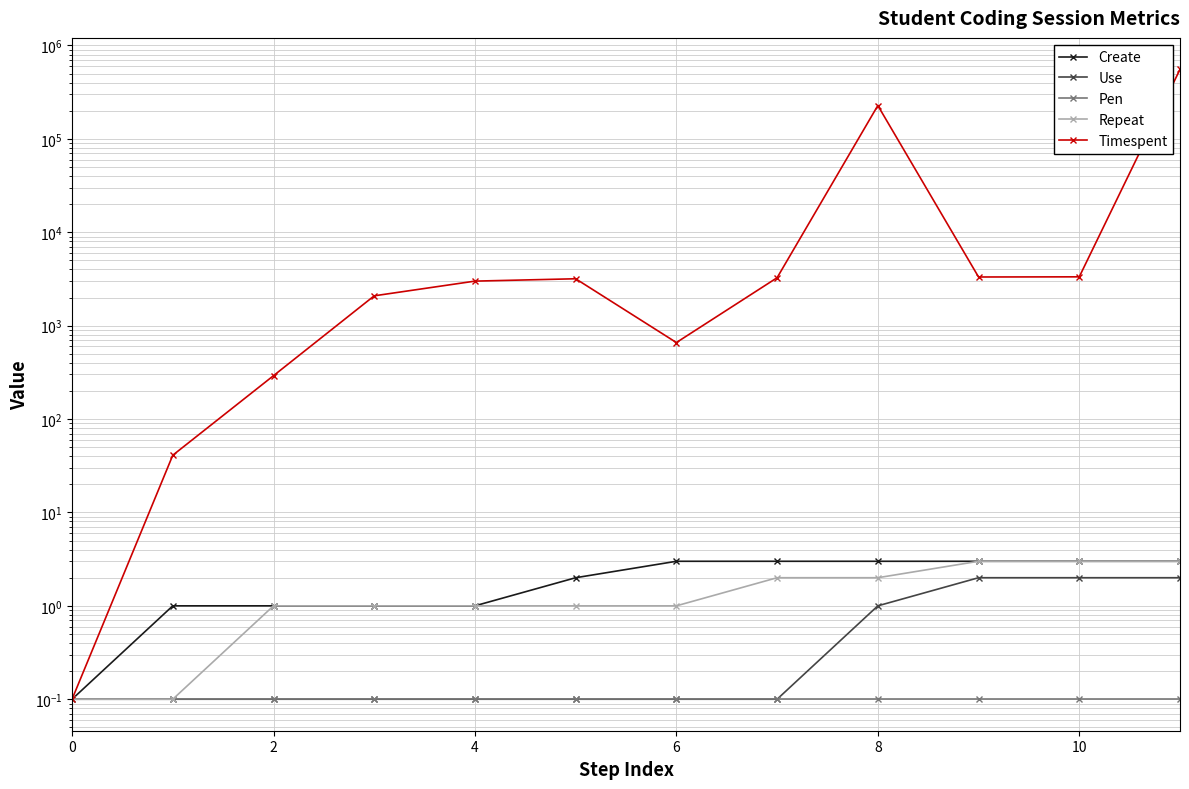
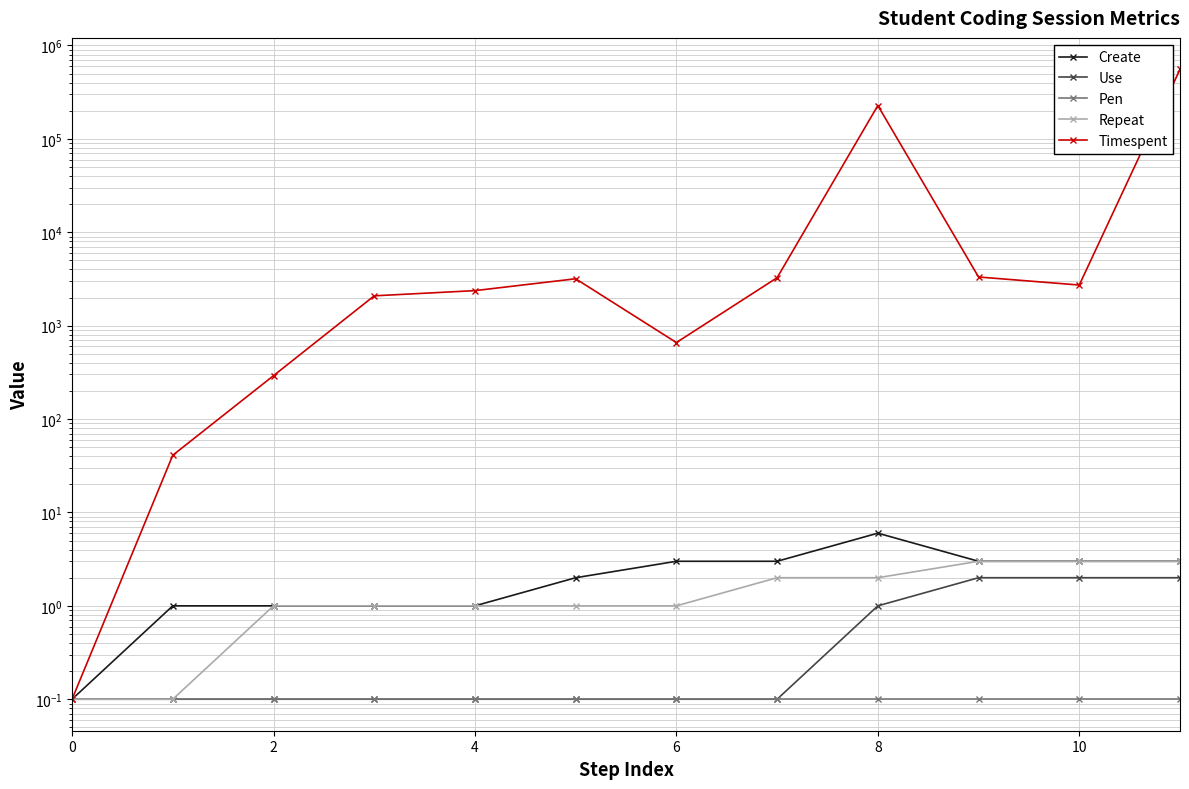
  {
    "Create": {
      "6": 3,
-     "8": 3
+     "8": 6
    },
    "Use": {
      "8": 1,
      "10": 2
    },
    "Pen": {
      "8": 0.10,
      "10": 0.10
    },
    "Repeat": {
      "6": 1,
      "8": 2
    },
    "Timespent": {
      "2": 290,
-     "4": 3000,
+     "4": 2400,
      "6": 700,
      "8": 230000,
-     "10": 3300
+     "10": 2700
    }
  }
